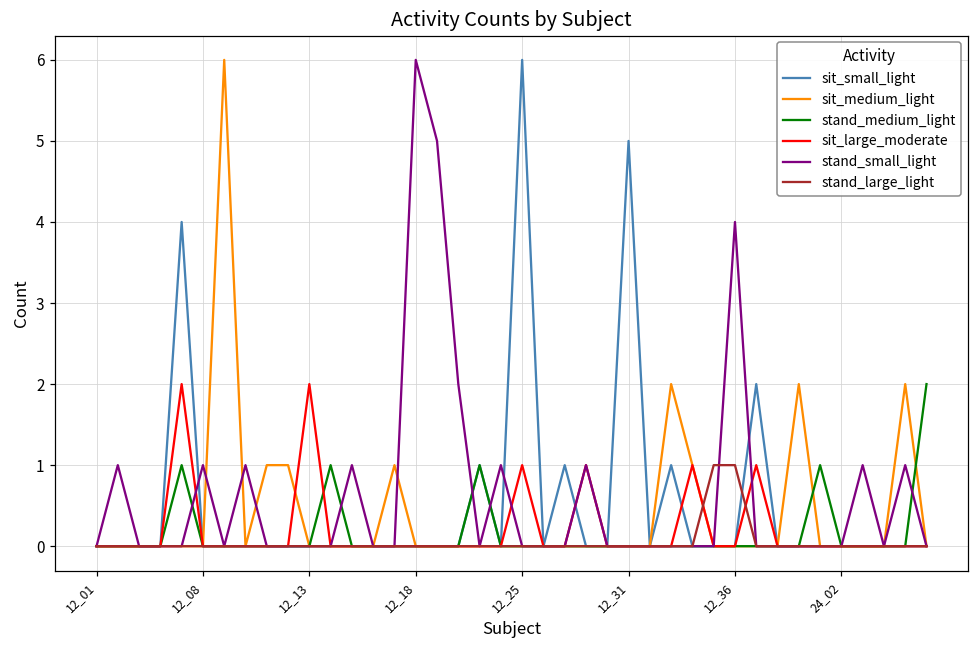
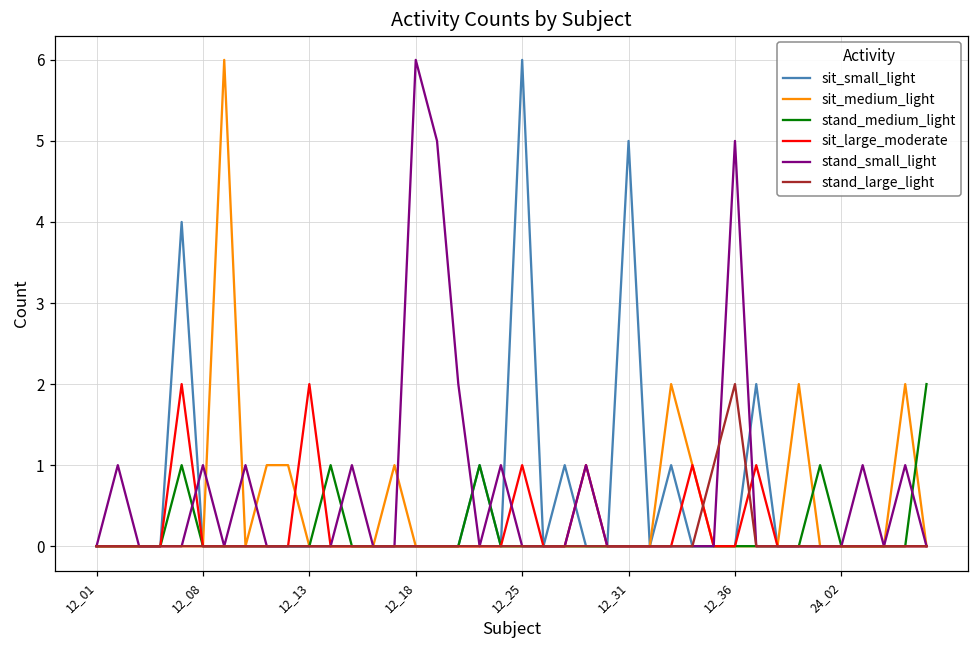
  {
    "sit_small_light": {
      "12_25": 6,
      "12_31": 5
    },
    "sit_large_moderate": {
      "12_13": 2,
      "12_25": 1
    },
    "stand_small_light": {
      "12_08": 1,
      "12_18": 6,
-     "12_36": 4
+     "12_36": 5
    },
    "stand_large_light": {
-     "12_36": 1
+     "12_36": 2
    }
  }
